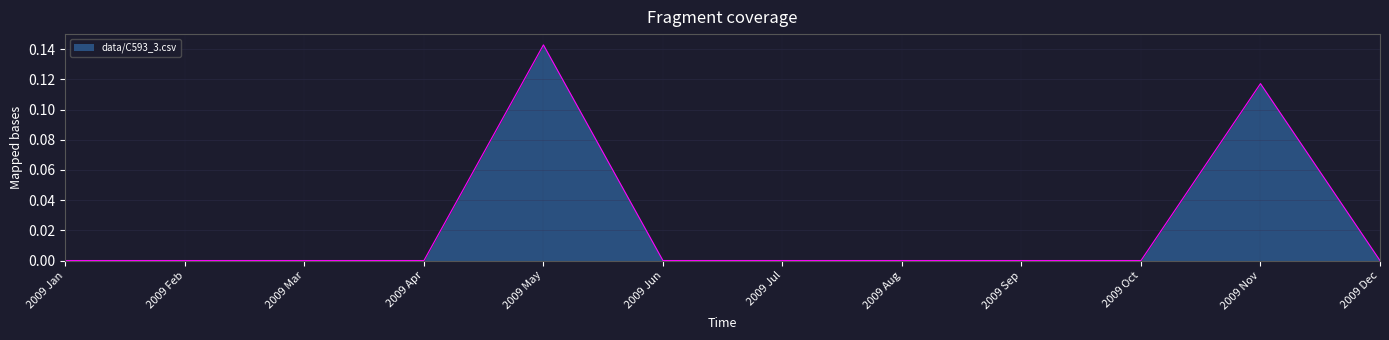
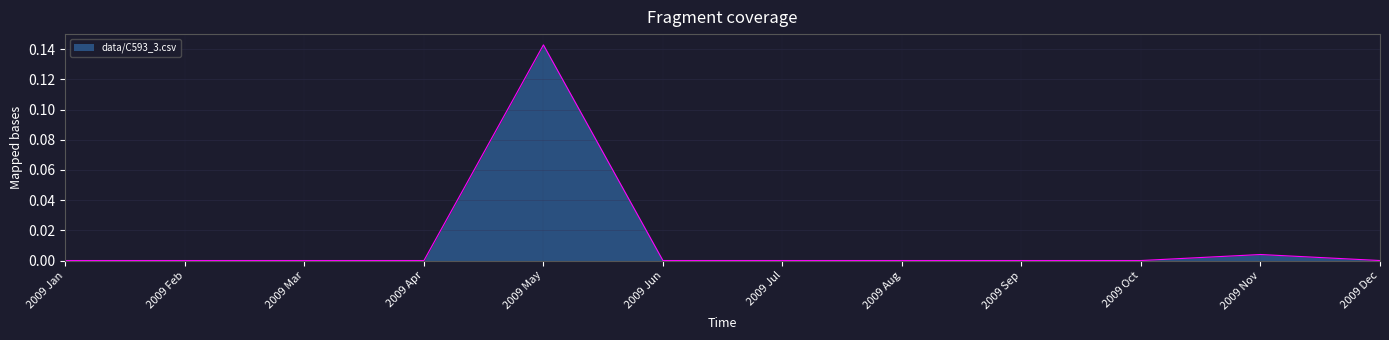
  {
    "2009 Jan": 0.000,
    "2009 Feb": 0.000,
    "2009 Mar": 0.000,
    "2009 Apr": 0.000,
    "2009 May": 0.143,
    "2009 Jun": 0.000,
    "2009 Jul": 0.000,
    "2009 Aug": 0.000,
    "2009 Sep": 0.000,
    "2009 Oct": 0.000,
-   "2009 Nov": 0.117,
+   "2009 Nov": 0.004,
    "2009 Dec": 0.000
  }
